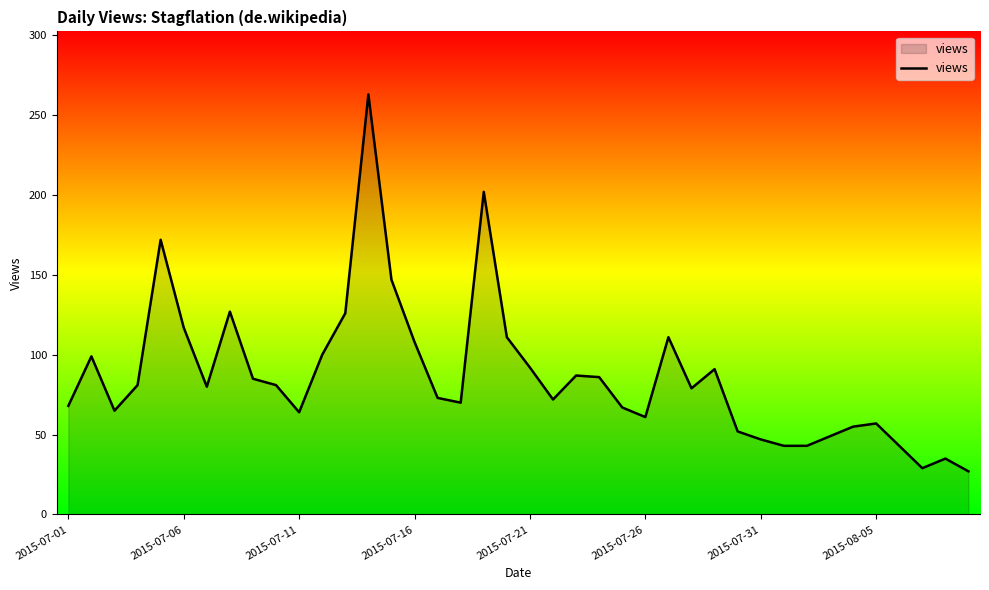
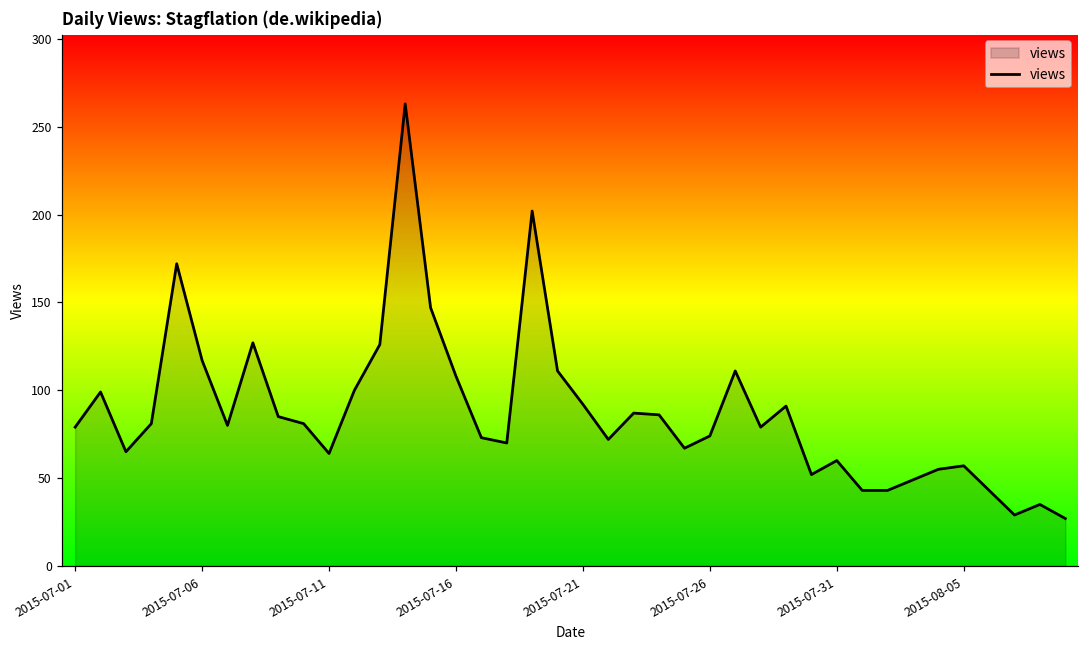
  {
-   "2015-07-01": 68,
+   "2015-07-01": 79,
    "2015-07-06": 117,
    "2015-07-11": 64,
    "2015-07-16": 108,
    "2015-07-21": 92,
-   "2015-07-26": 61,
-   "2015-07-31": 47,
+   "2015-07-26": 74,
+   "2015-07-31": 60,
    "2015-08-05": 57
  }
